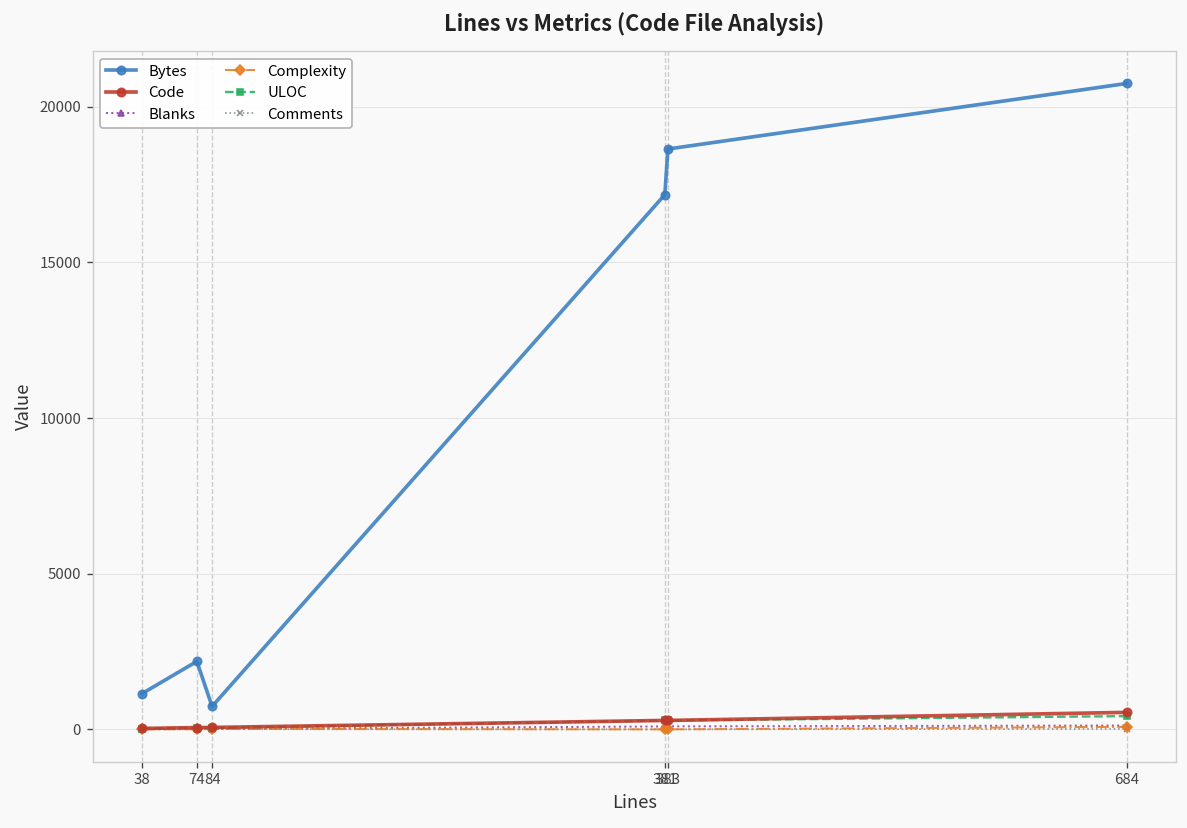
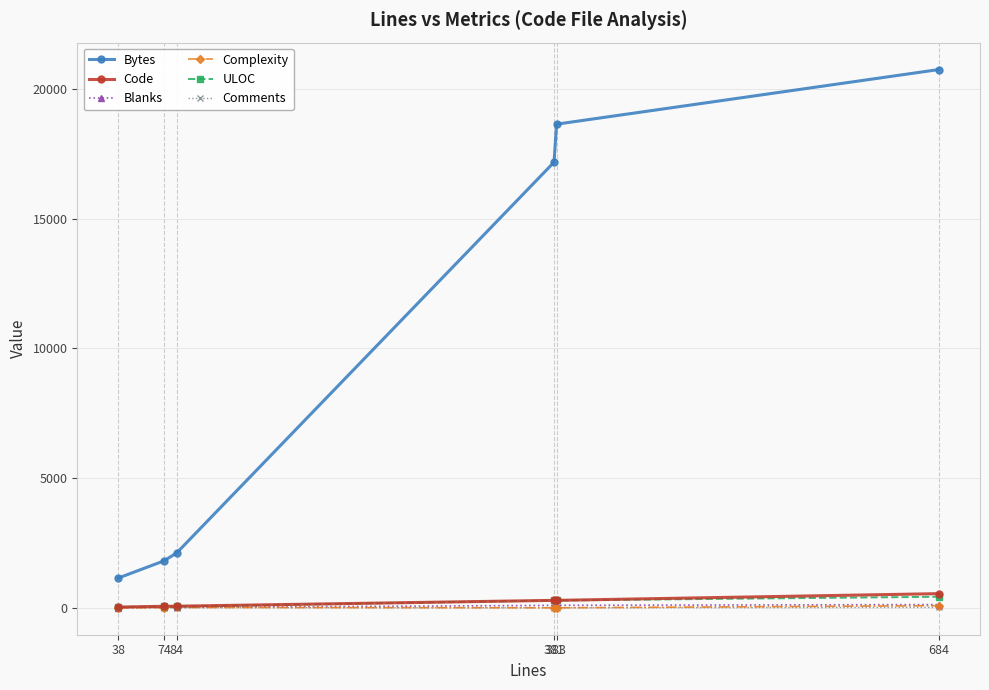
  {
    "Bytes": {
      "38": 1100,
-     "74": 2200,
-     "84": 700,
+     "74": 1800,
+     "84": 2100,
      "684": 20800
    },
    "Code": {
      "684": 500
    },
    "ULOC": {
      "684": 400
    }
  }
